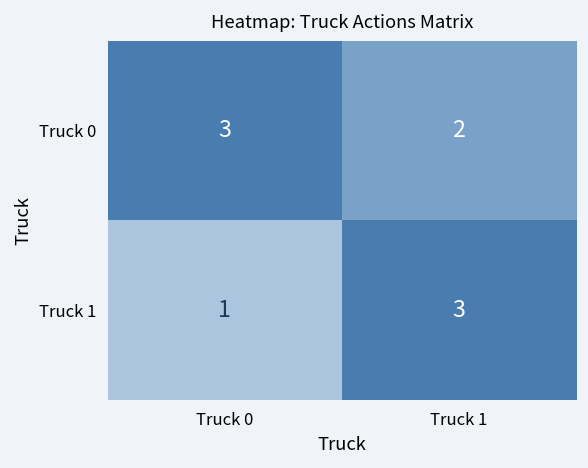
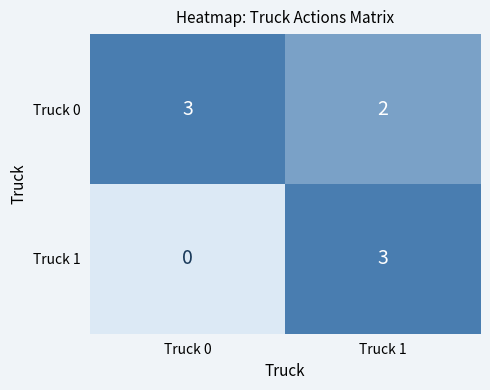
  {
    "Truck 0": {
      "Truck 0": 3,
      "Truck 1": 2
    },
    "Truck 1": {
-     "Truck 0": 1,
+     "Truck 0": 0,
      "Truck 1": 3
    }
  }
